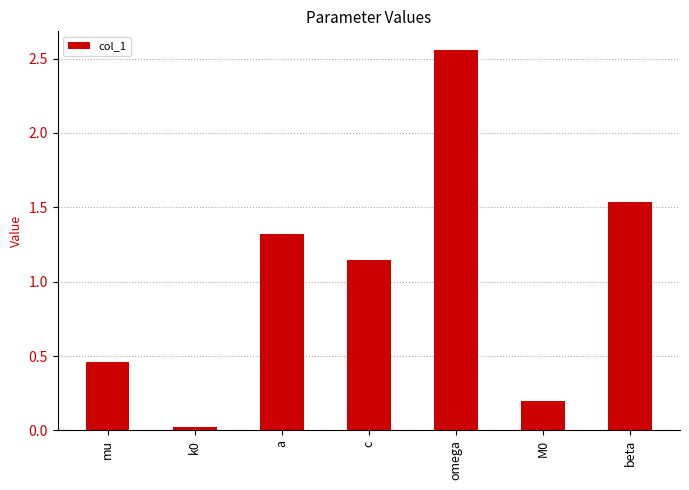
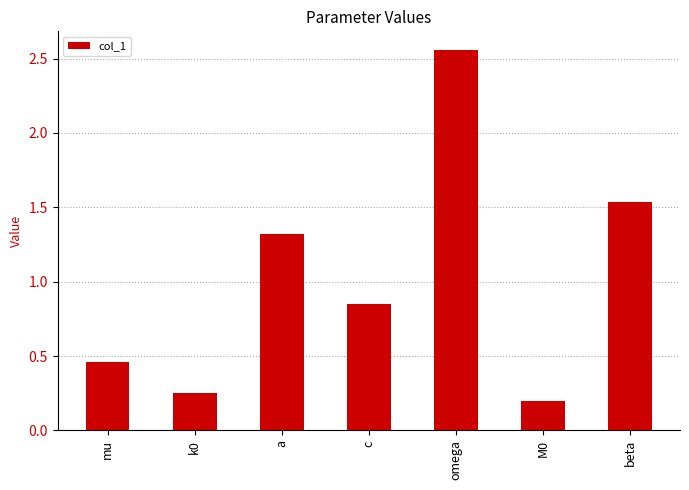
  {
    "mu": 0.46,
-   "k0": 0.03,
+   "k0": 0.25,
    "a": 1.32,
-   "c": 1.15,
+   "c": 0.85,
    "omega": 2.56,
    "M0": 0.20,
    "beta": 1.53
  }
